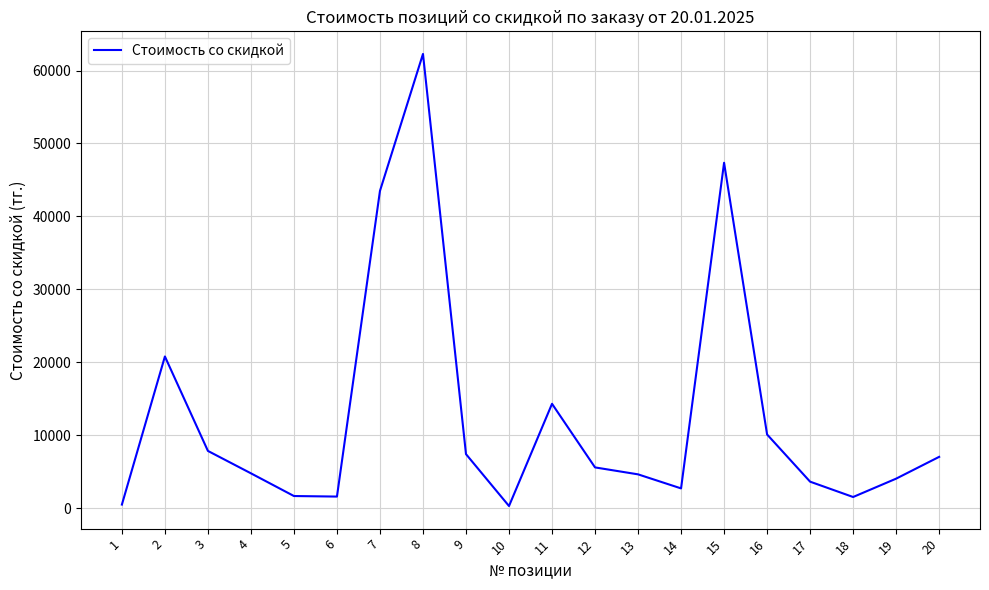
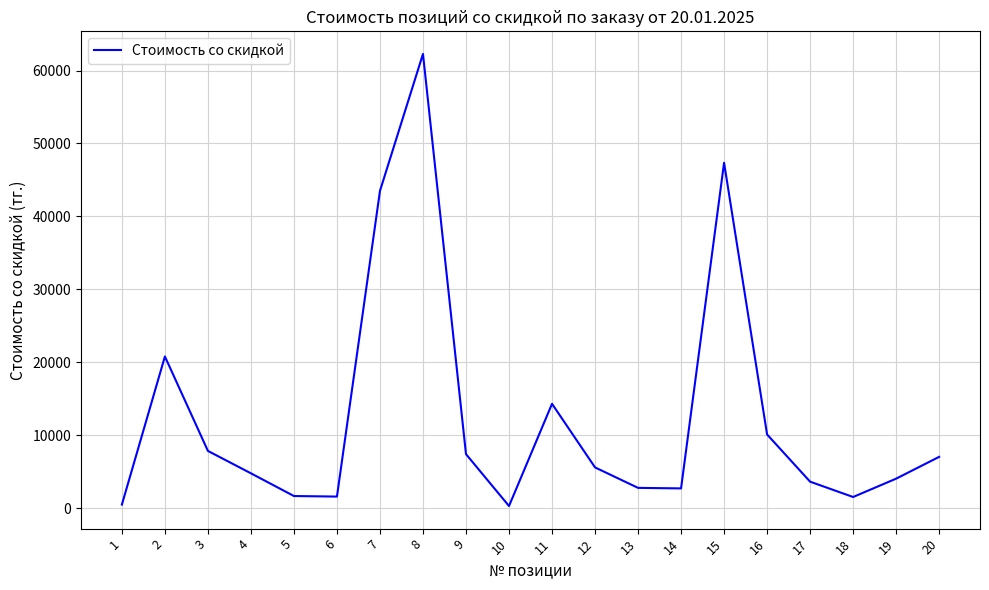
  {
    "1": 0,
    "2": 21000,
    "3": 8000,
    "4": 5000,
    "5": 2000,
    "6": 2000,
    "7": 43000,
    "8": 62000,
    "9": 7000,
    "10": 0,
    "11": 14000,
    "12": 6000,
-   "13": 5000,
+   "13": 3000,
    "14": 3000,
    "15": 47000,
    "16": 10000,
    "17": 4000,
    "18": 2000,
    "19": 4000,
    "20": 7000
  }
